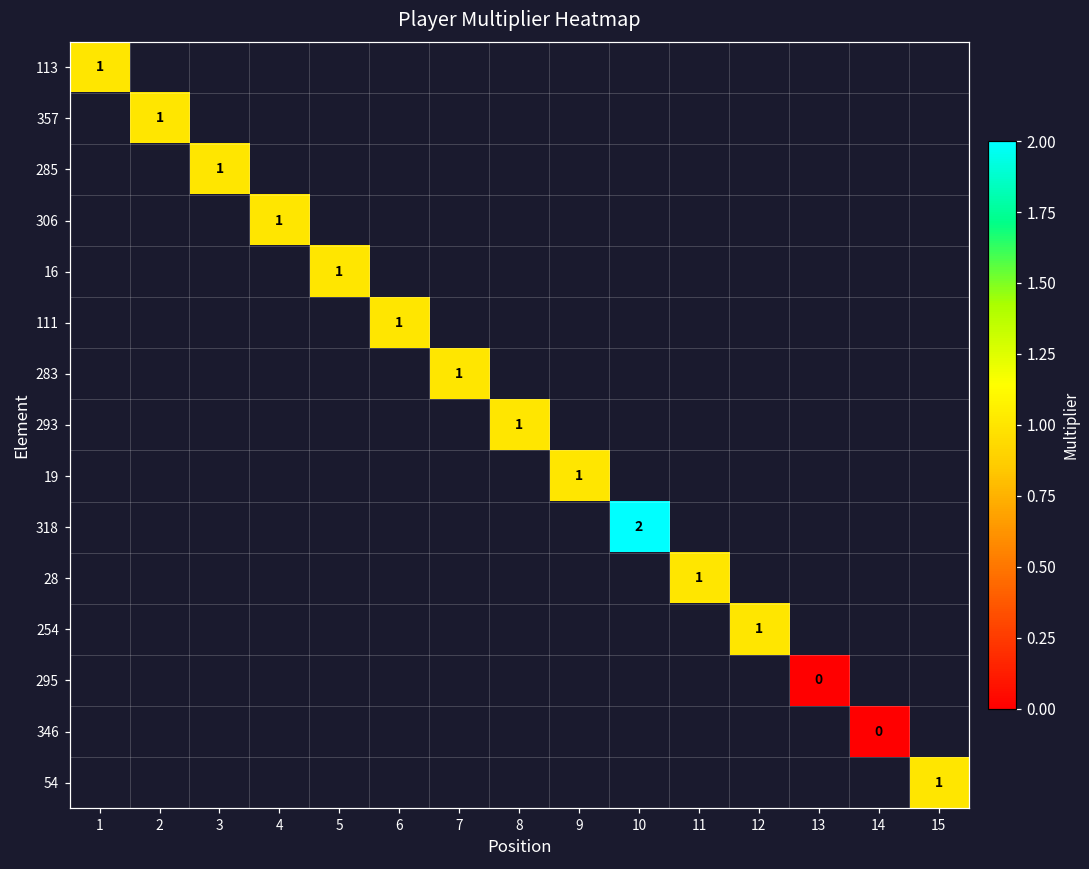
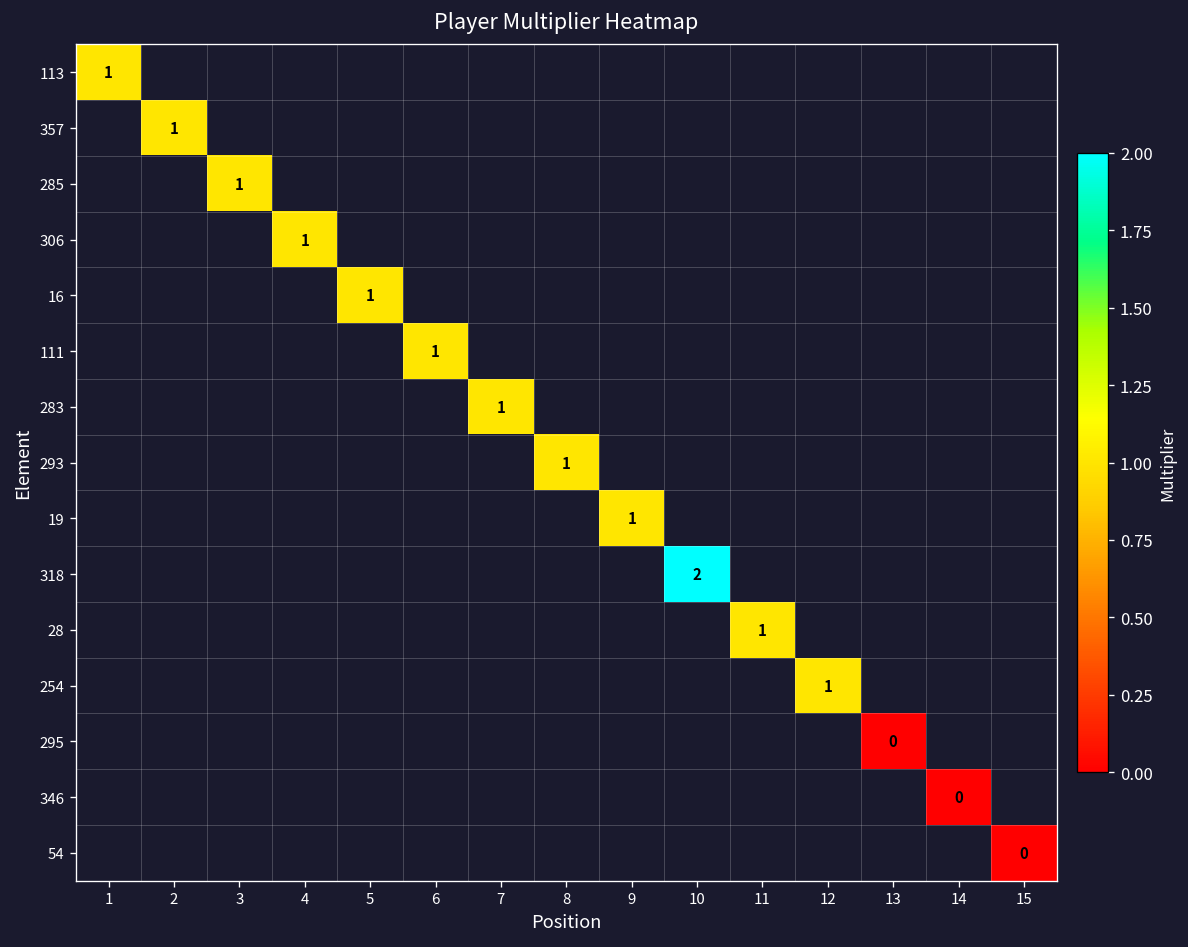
  {
    "113": {
      "1": 1
    },
    "357": {
      "2": 1
    },
    "285": {
      "3": 1
    },
    "306": {
      "4": 1
    },
    "16": {
      "5": 1
    },
    "111": {
      "6": 1
    },
    "283": {
      "7": 1
    },
    "293": {
      "8": 1
    },
    "19": {
      "9": 1
    },
    "318": {
      "10": 2
    },
    "28": {
      "11": 1
    },
    "254": {
      "12": 1
    },
    "295": {
      "13": 0
    },
    "346": {
      "14": 0
    },
    "54": {
-     "15": 1
+     "15": 0
    }
  }
